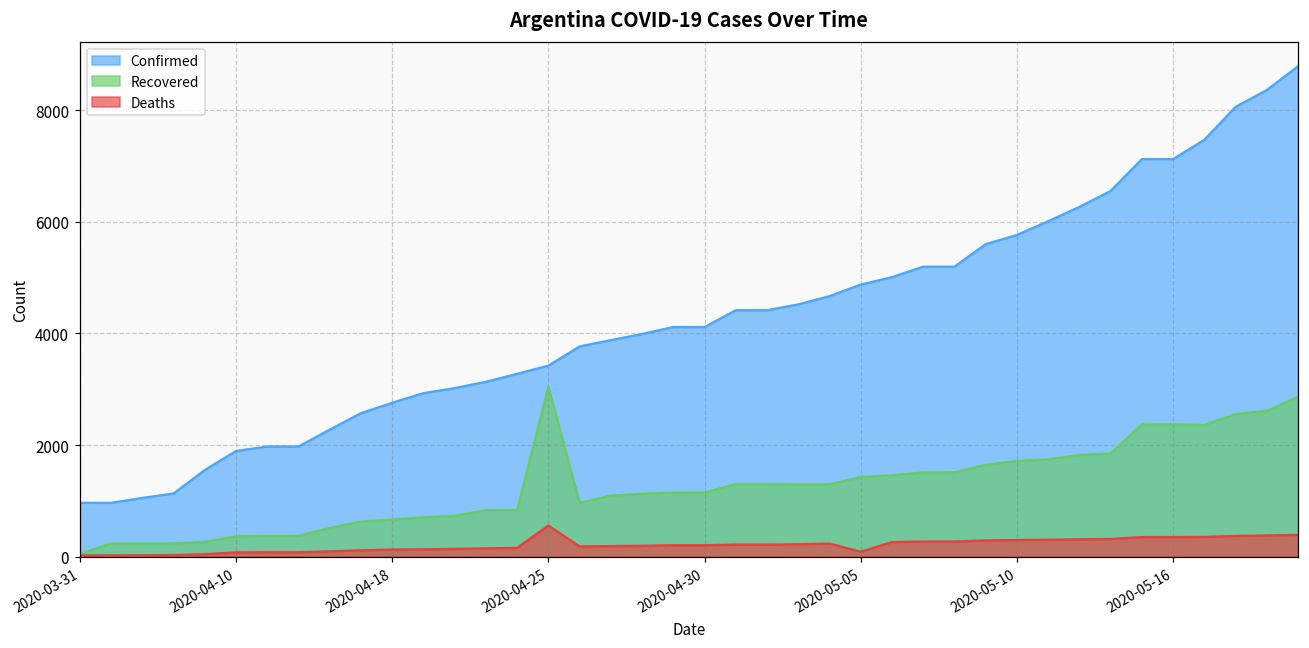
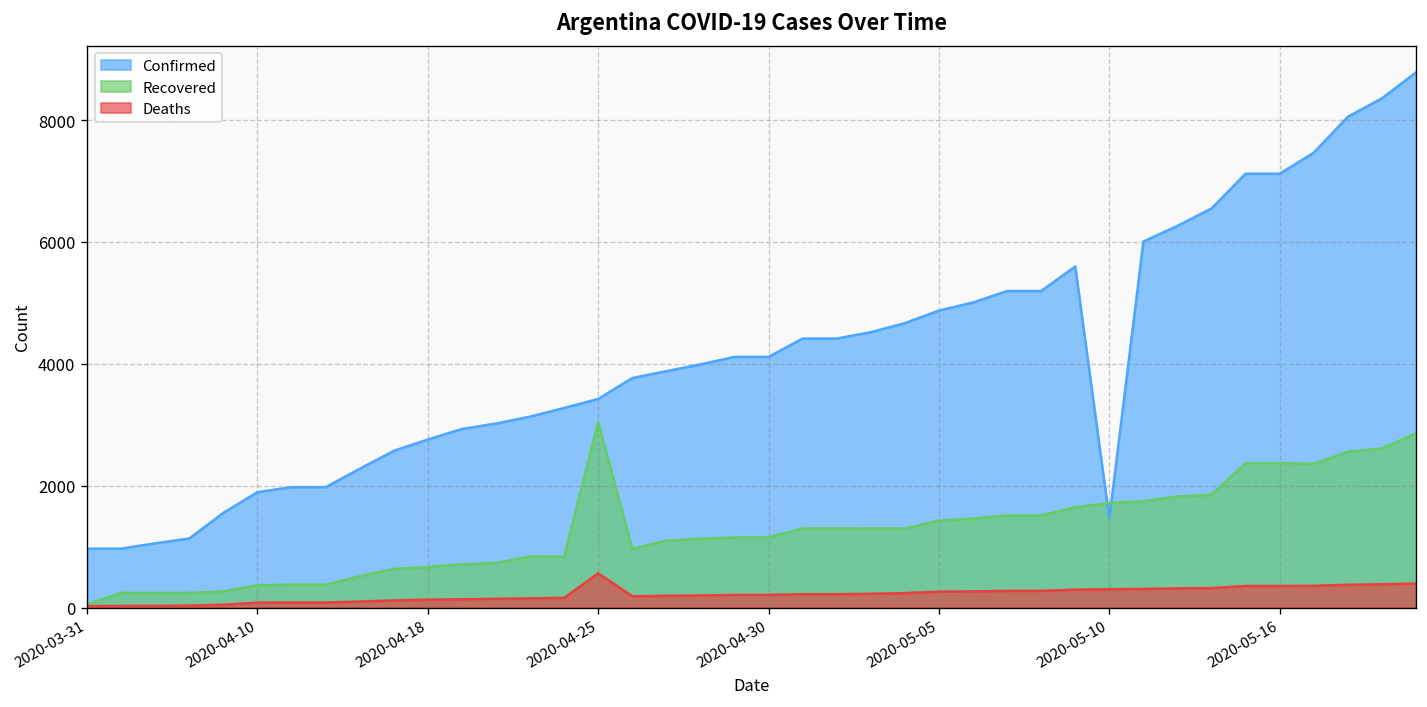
  {
    "Confirmed": {
      "2020-03-31": 1000,
      "2020-04-10": 1900,
      "2020-04-18": 2800,
      "2020-04-25": 3400,
      "2020-04-30": 4100,
      "2020-05-05": 4900,
-     "2020-05-10": 5800,
+     "2020-05-10": 1500,
      "2020-05-16": 7100
    },
    "Recovered": {
      "2020-04-10": 400,
      "2020-04-18": 700,
      "2020-04-25": 3000,
      "2020-04-30": 1200,
      "2020-05-05": 1400,
      "2020-05-10": 1700,
      "2020-05-16": 2400
    },
    "Deaths": {
      "2020-04-10": 100,
      "2020-04-18": 100,
      "2020-04-25": 600,
      "2020-04-30": 200,
-     "2020-05-05": 100,
+     "2020-05-05": 300,
      "2020-05-10": 300,
      "2020-05-16": 400
    }
  }
